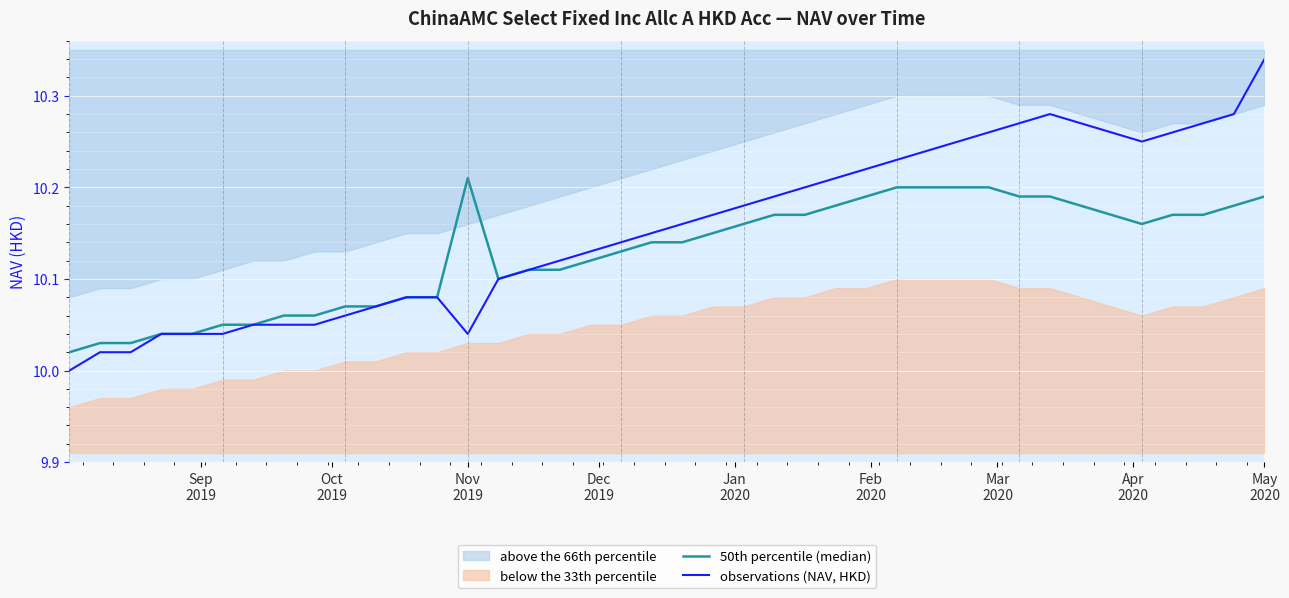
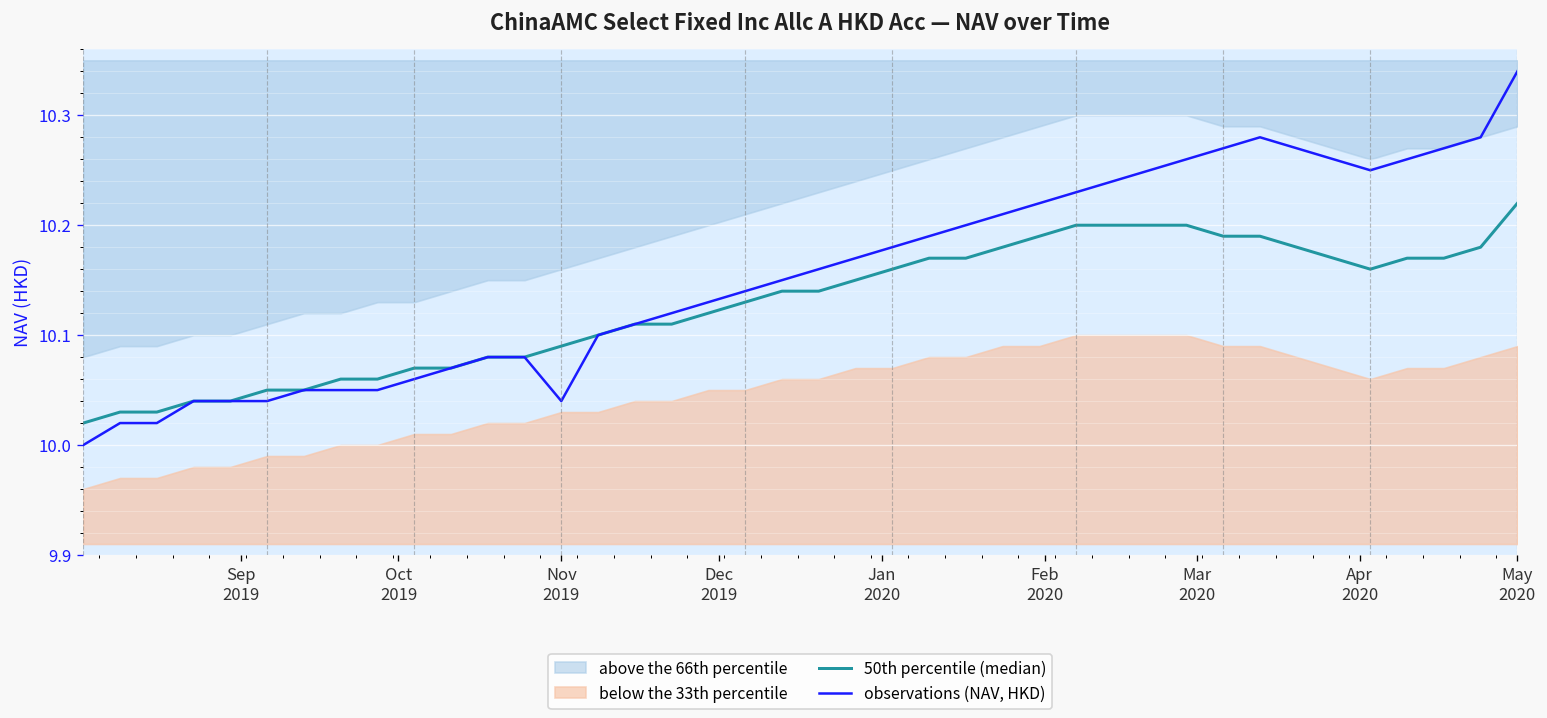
  {
    "50th percentile (median)": {
-     "Nov 2019": 10.21,
-     "May 2020": 10.19
+     "Nov 2019": 10.09,
+     "May 2020": 10.22
    },
    "observations (NAV, HKD)": {
      "Nov 2019": 10.04,
      "May 2020": 10.34
    },
    "below the 33th percentile": {
      "Nov 2019": 10.03,
      "May 2020": 10.09
    }
  }
